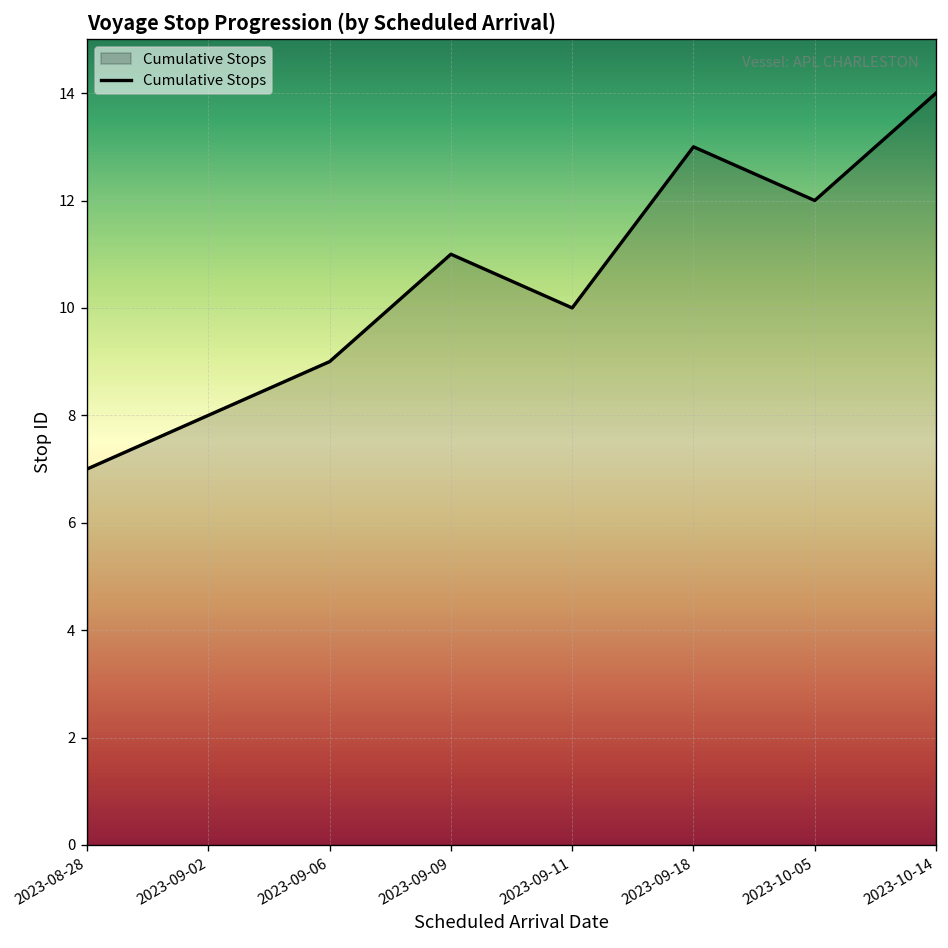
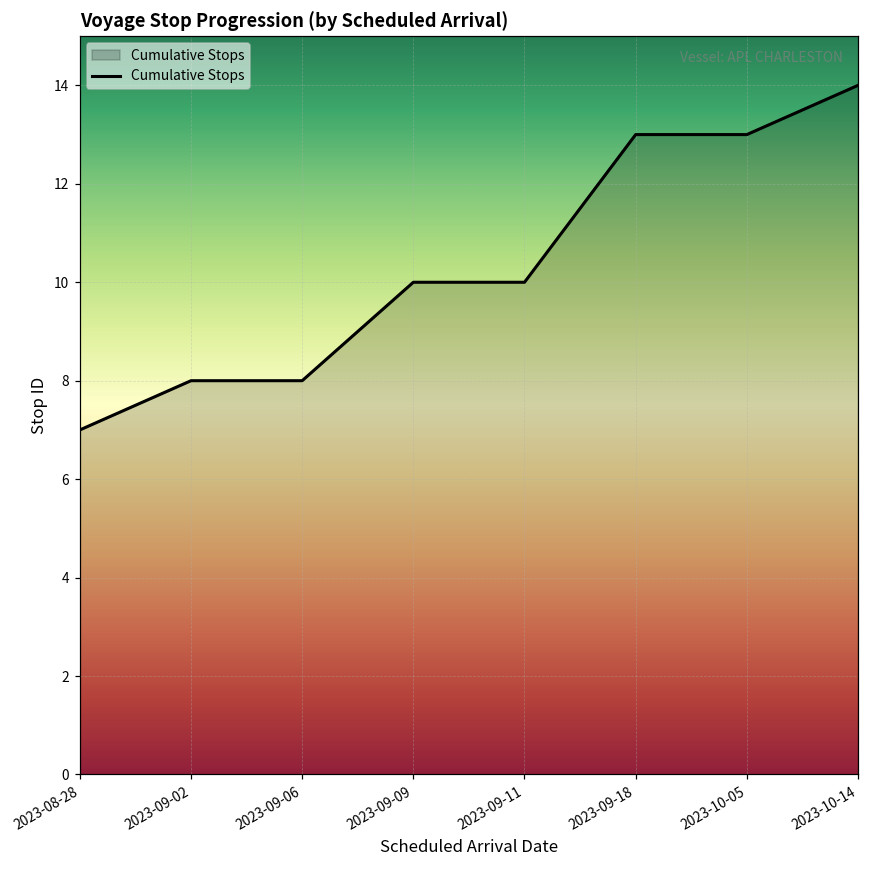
  {
    "2023-08-28": 7,
    "2023-09-02": 8,
-   "2023-09-06": 9,
-   "2023-09-09": 11,
+   "2023-09-06": 8,
+   "2023-09-09": 10,
    "2023-09-11": 10,
    "2023-09-18": 13,
-   "2023-10-05": 12,
+   "2023-10-05": 13,
    "2023-10-14": 14
  }
